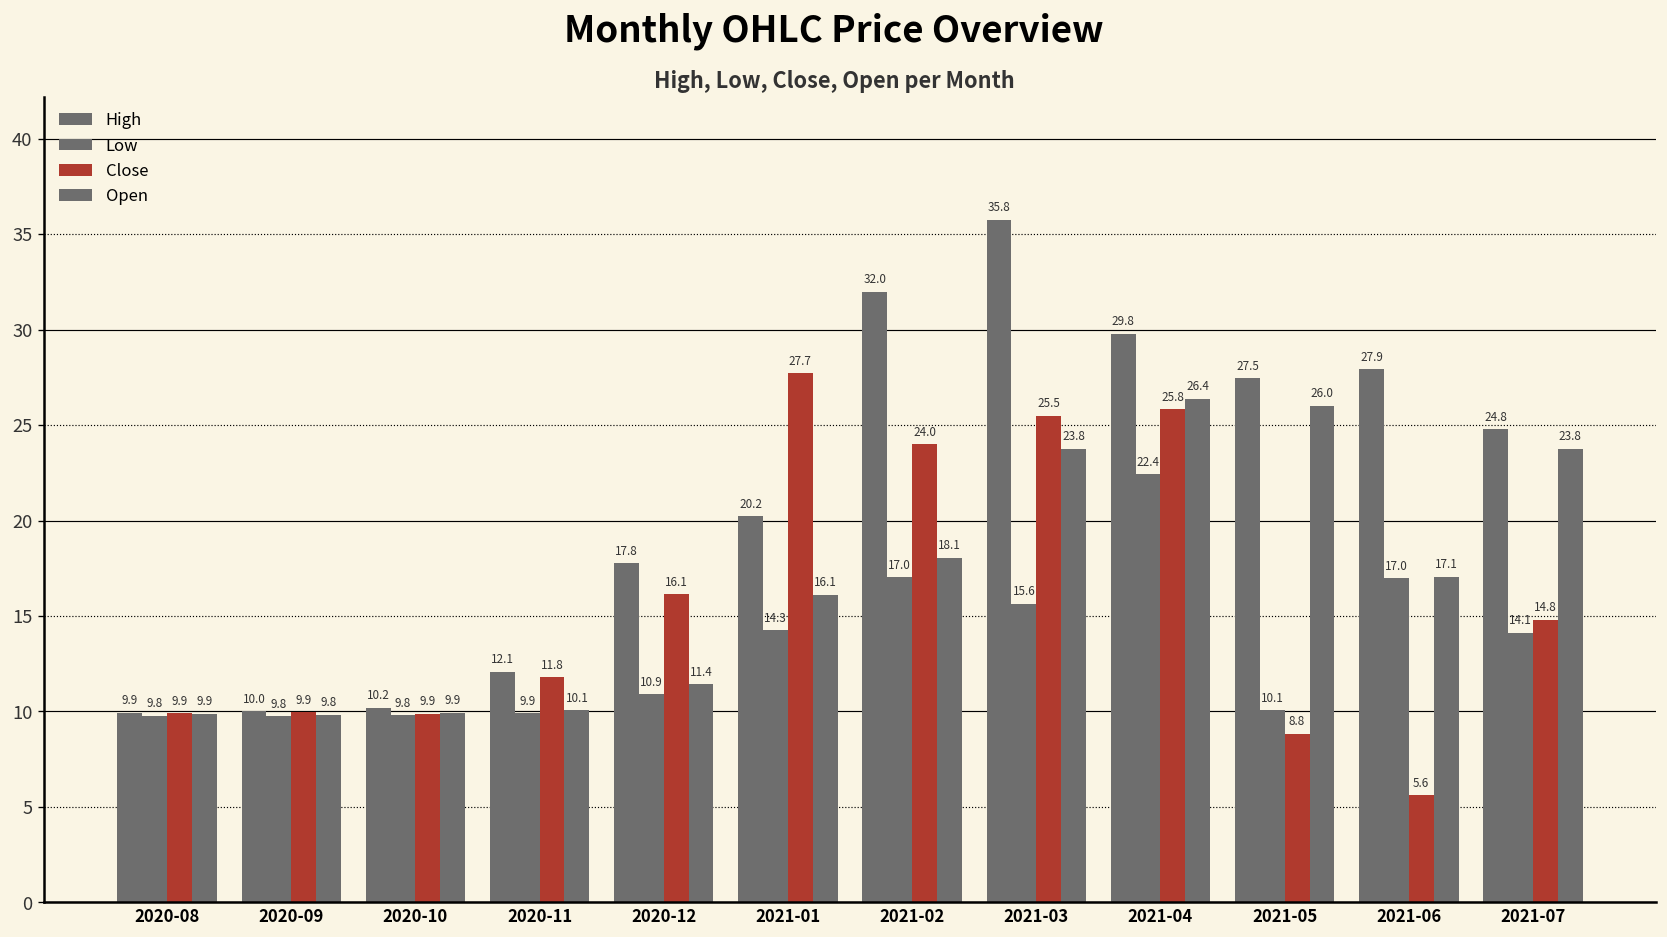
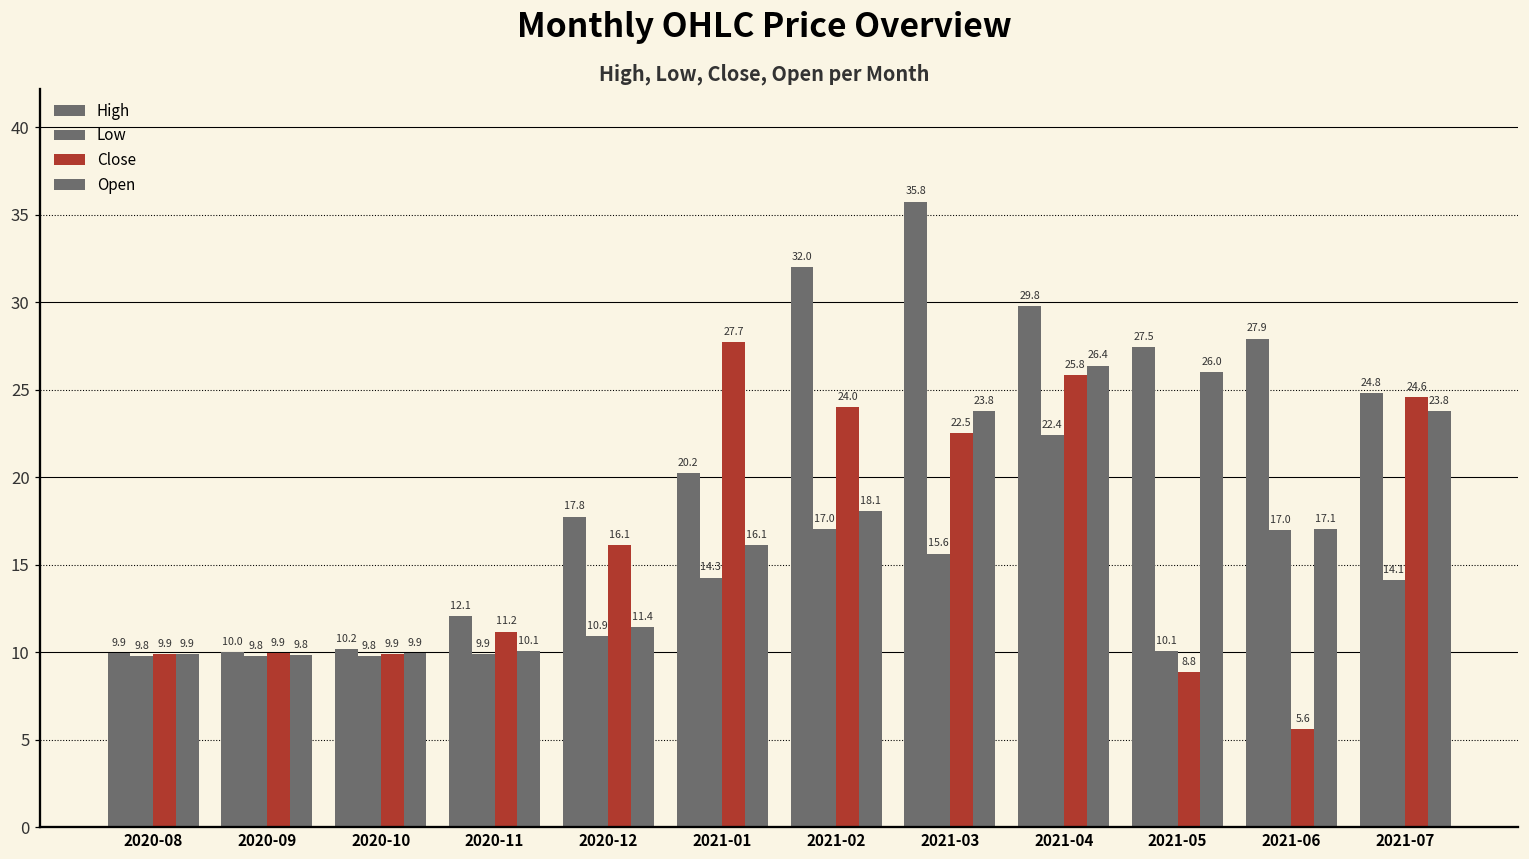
  {
    "Close": {
      "2020-08": 9.9,
      "2020-09": 9.9,
      "2020-10": 9.9,
-     "2020-11": 11.8,
+     "2020-11": 11.2,
      "2020-12": 16.1,
      "2021-01": 27.7,
      "2021-02": 24.0,
-     "2021-03": 25.5,
+     "2021-03": 22.5,
      "2021-04": 25.8,
      "2021-05": 8.8,
      "2021-06": 5.6,
-     "2021-07": 14.8
+     "2021-07": 24.6
    }
  }
